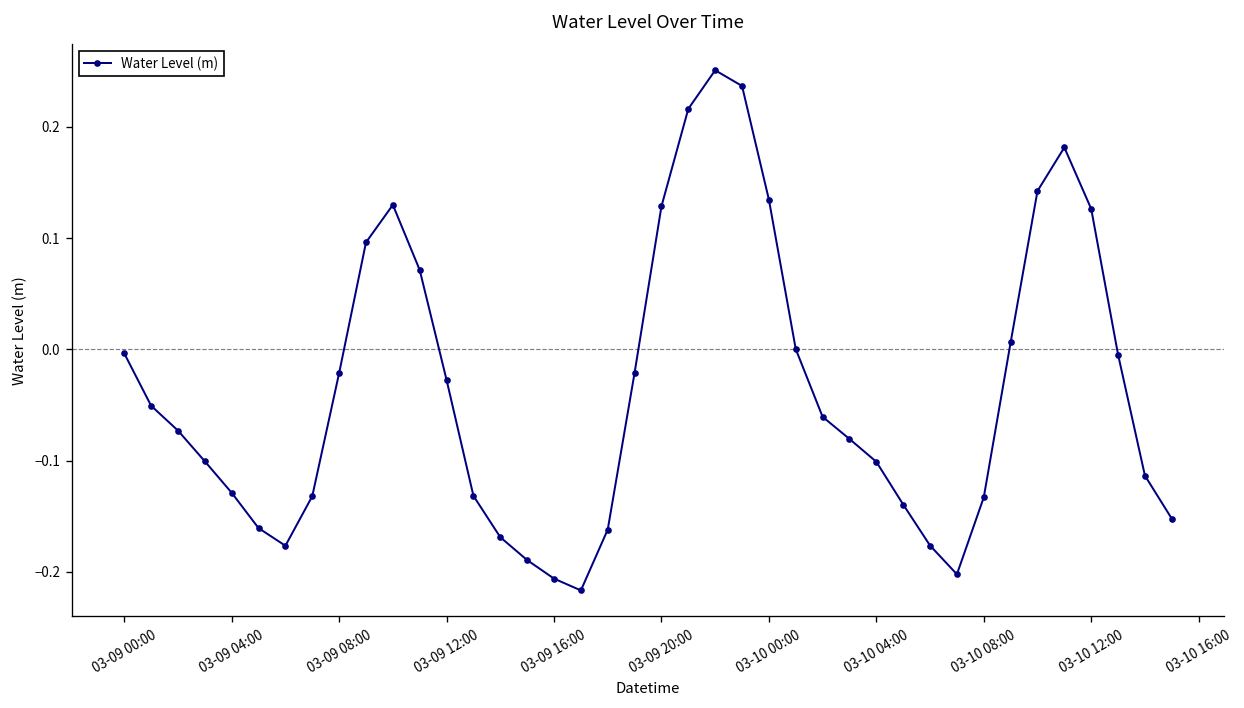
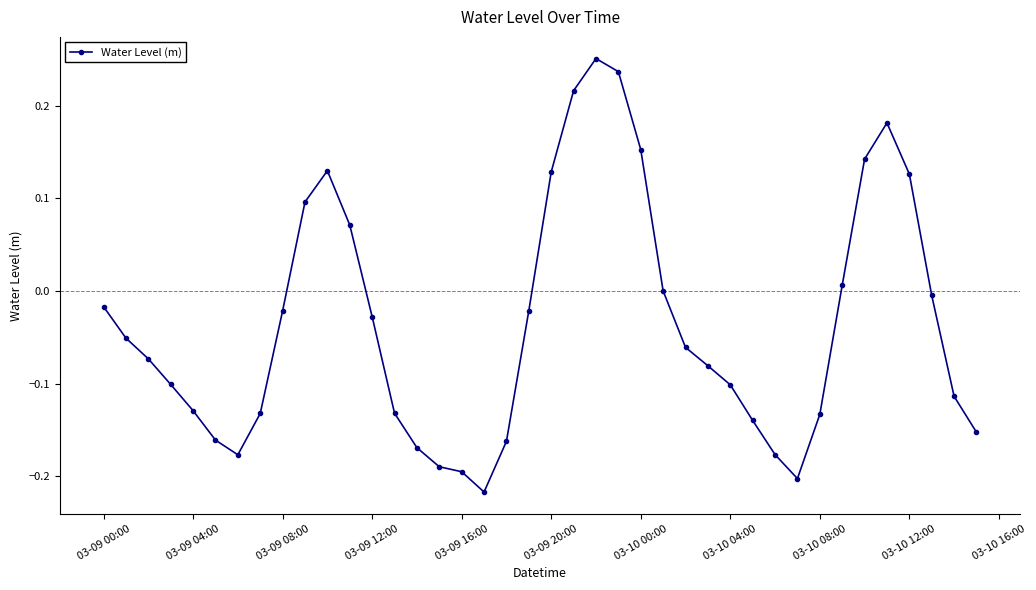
  {
-   "03-09 00:00": 0.00,
+   "03-09 00:00": -0.02,
    "03-09 04:00": -0.13,
    "03-09 08:00": -0.02,
    "03-09 12:00": -0.03,
-   "03-09 16:00": -0.21,
+   "03-09 16:00": -0.19,
    "03-09 20:00": 0.13,
-   "03-10 00:00": 0.13,
+   "03-10 00:00": 0.15,
    "03-10 04:00": -0.10,
    "03-10 08:00": -0.13,
    "03-10 12:00": 0.13
  }
